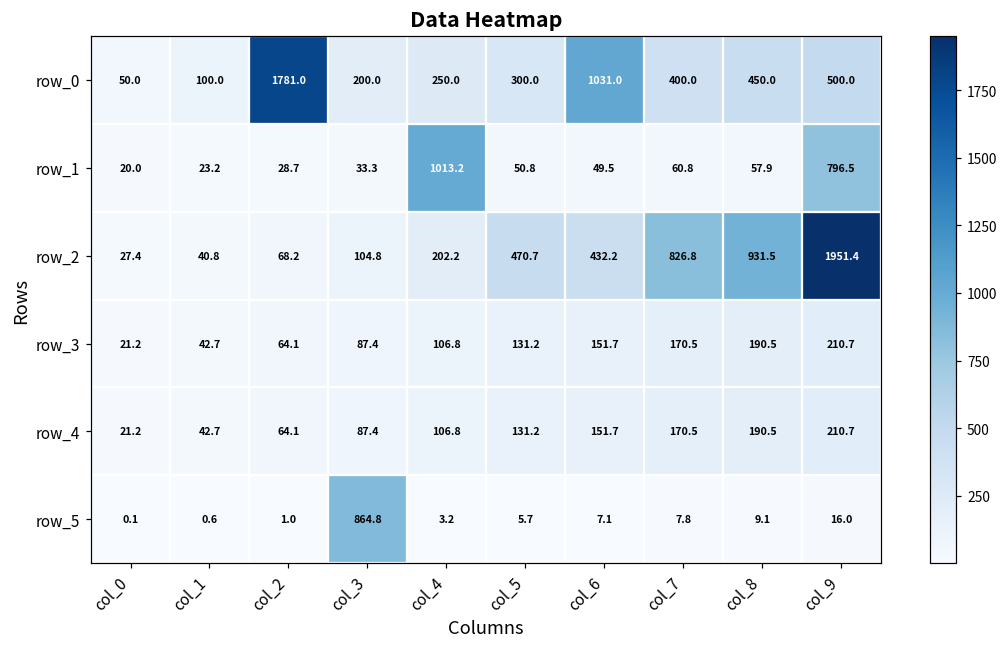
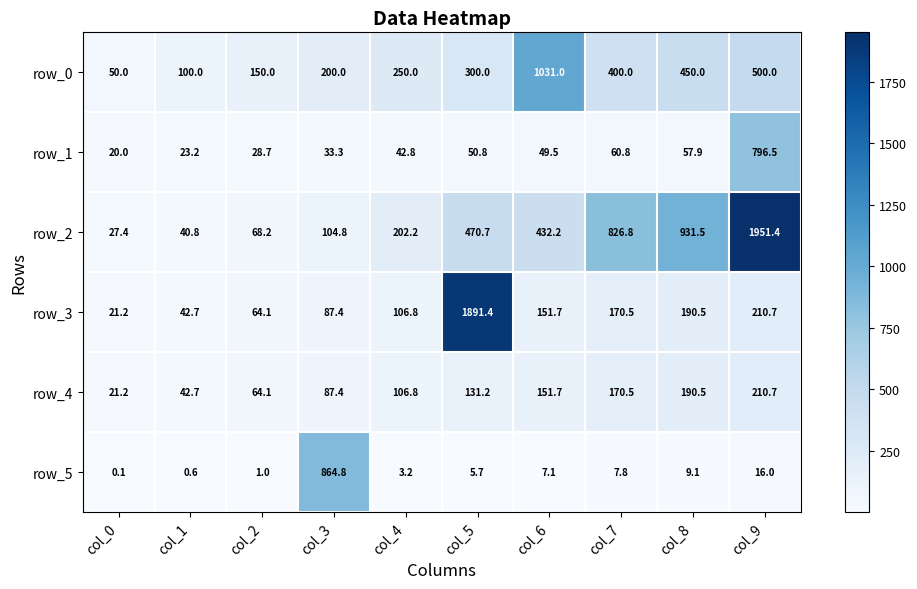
  {
    "row_0": {
      "col_0": 50.0,
      "col_1": 100.0,
-     "col_2": 1781.0,
+     "col_2": 150.0,
      "col_3": 200.0,
      "col_4": 250.0,
      "col_5": 300.0,
      "col_6": 1031.0,
      "col_7": 400.0,
      "col_8": 450.0,
      "col_9": 500.0
    },
    "row_1": {
      "col_0": 20.0,
      "col_1": 23.2,
      "col_2": 28.7,
      "col_3": 33.3,
-     "col_4": 1013.2,
+     "col_4": 42.8,
      "col_5": 50.8,
      "col_6": 49.5,
      "col_7": 60.8,
      "col_8": 57.9,
      "col_9": 796.5
    },
    "row_2": {
      "col_0": 27.4,
      "col_1": 40.8,
      "col_2": 68.2,
      "col_3": 104.8,
      "col_4": 202.2,
      "col_5": 470.7,
      "col_6": 432.2,
      "col_7": 826.8,
      "col_8": 931.5,
      "col_9": 1951.4
    },
    "row_3": {
      "col_0": 21.2,
      "col_1": 42.7,
      "col_2": 64.1,
      "col_3": 87.4,
      "col_4": 106.8,
-     "col_5": 131.2,
+     "col_5": 1891.4,
      "col_6": 151.7,
      "col_7": 170.5,
      "col_8": 190.5,
      "col_9": 210.7
    },
    "row_4": {
      "col_0": 21.2,
      "col_1": 42.7,
      "col_2": 64.1,
      "col_3": 87.4,
      "col_4": 106.8,
      "col_5": 131.2,
      "col_6": 151.7,
      "col_7": 170.5,
      "col_8": 190.5,
      "col_9": 210.7
    },
    "row_5": {
      "col_0": 0.1,
      "col_1": 0.6,
      "col_2": 1.0,
      "col_3": 864.8,
      "col_4": 3.2,
      "col_5": 5.7,
      "col_6": 7.1,
      "col_7": 7.8,
      "col_8": 9.1,
      "col_9": 16.0
    }
  }
